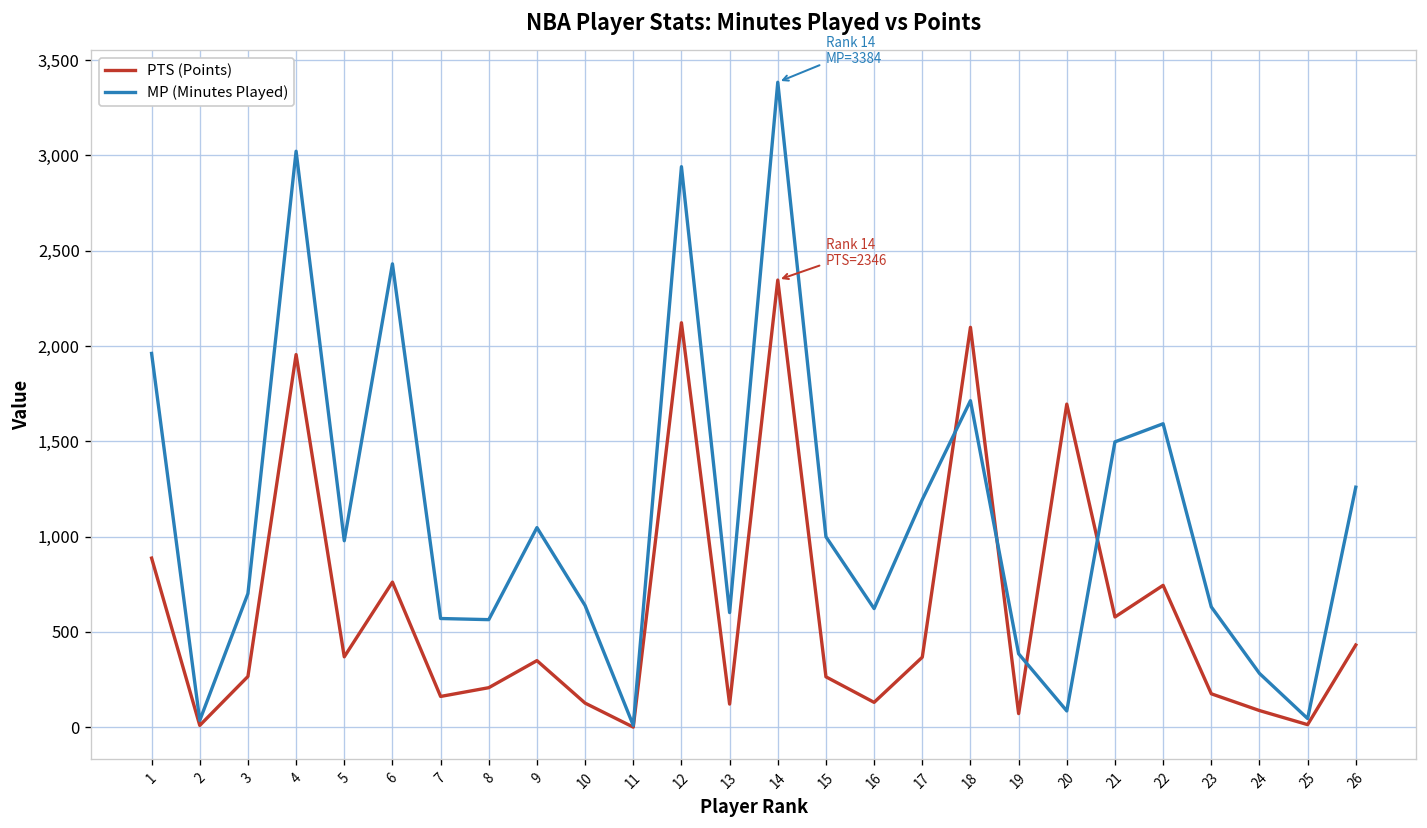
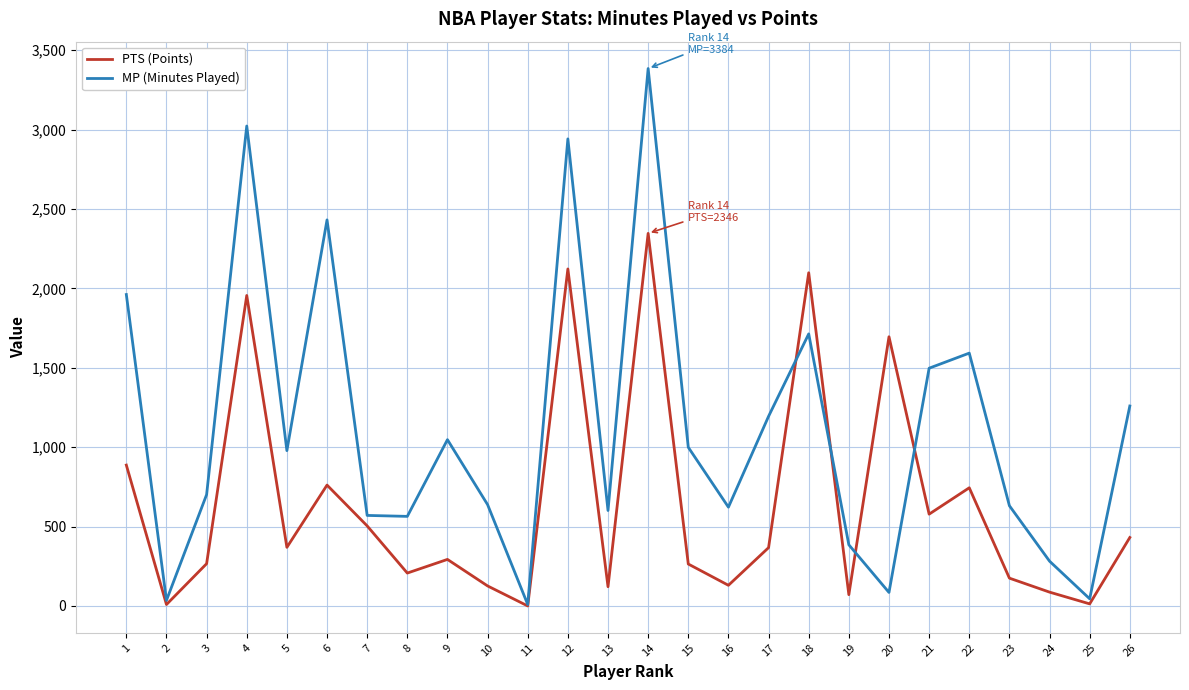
  {
    "PTS (Points)": {
      "1": "890",
      "2": "10",
      "3": "270",
      "4": "1,960",
      "5": "370",
      "6": "760",
-     "7": "160",
+     "7": "500",
      "8": "210",
-     "9": "350",
+     "9": "290",
      "10": "130",
      "12": "2,120",
      "13": "120",
      "15": "260",
      "16": "130",
      "17": "370",
      "18": "2,100",
      "19": "70",
      "20": "1,700",
      "21": "580",
      "22": "740",
      "23": "180",
      "24": "90",
      "25": "10",
      "26": "430"
    },
    "MP (Minutes Played)": {
      "14": "3384"
    }
  }
